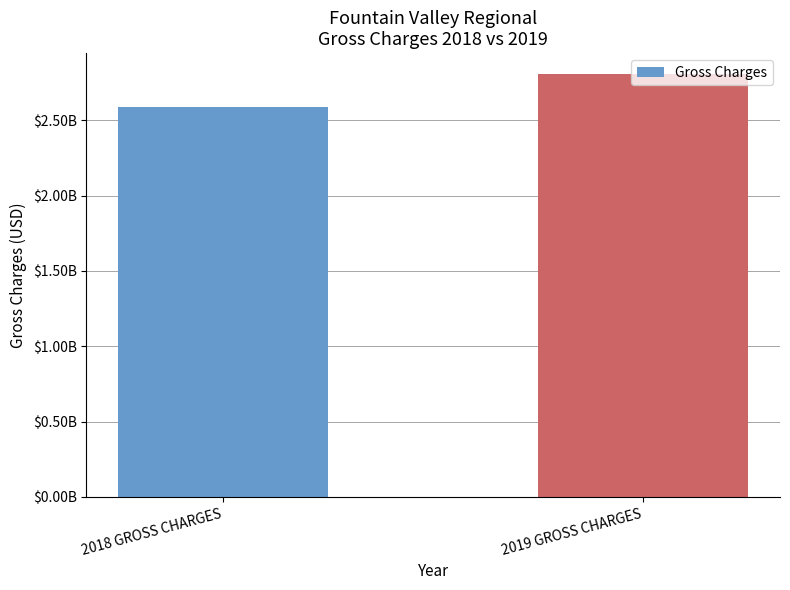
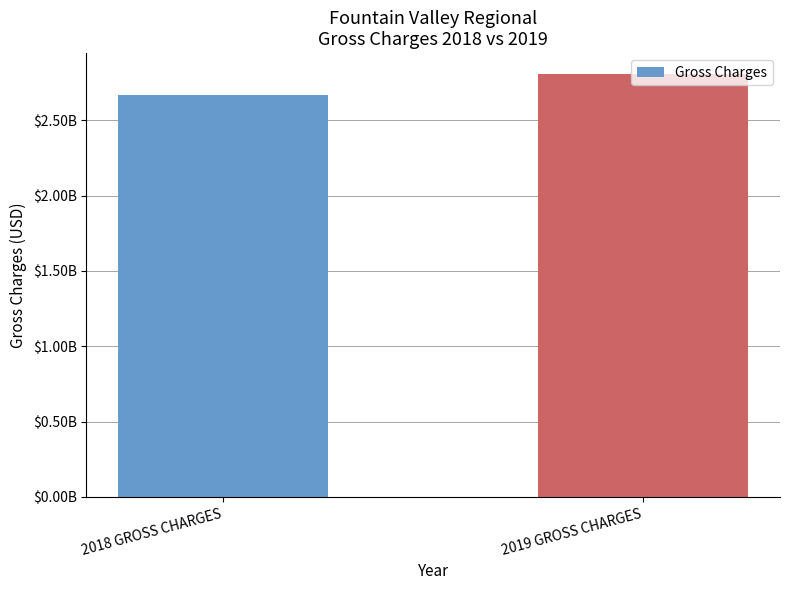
  {
-   "2018 GROSS CHARGES": "$2590000000"
+   "2018 GROSS CHARGES": "$2670000000"
  }
